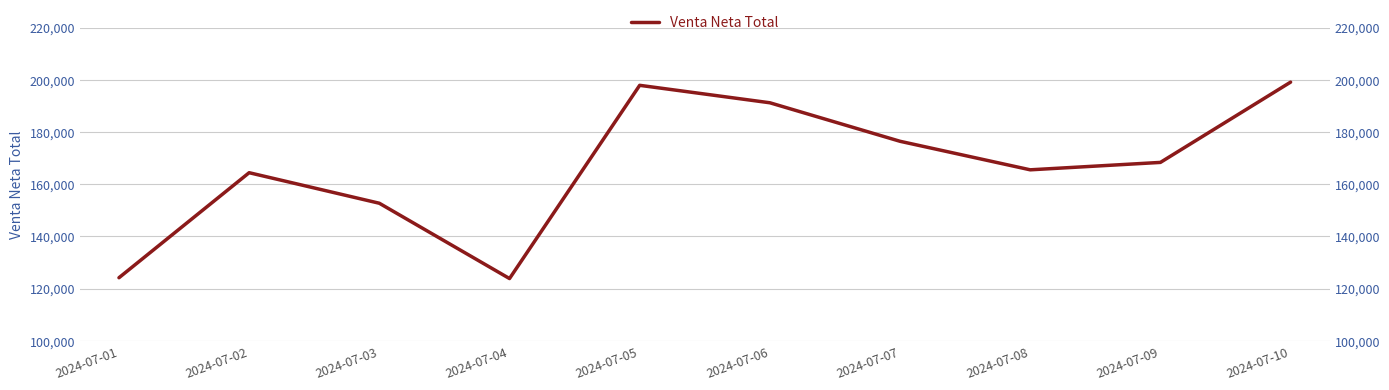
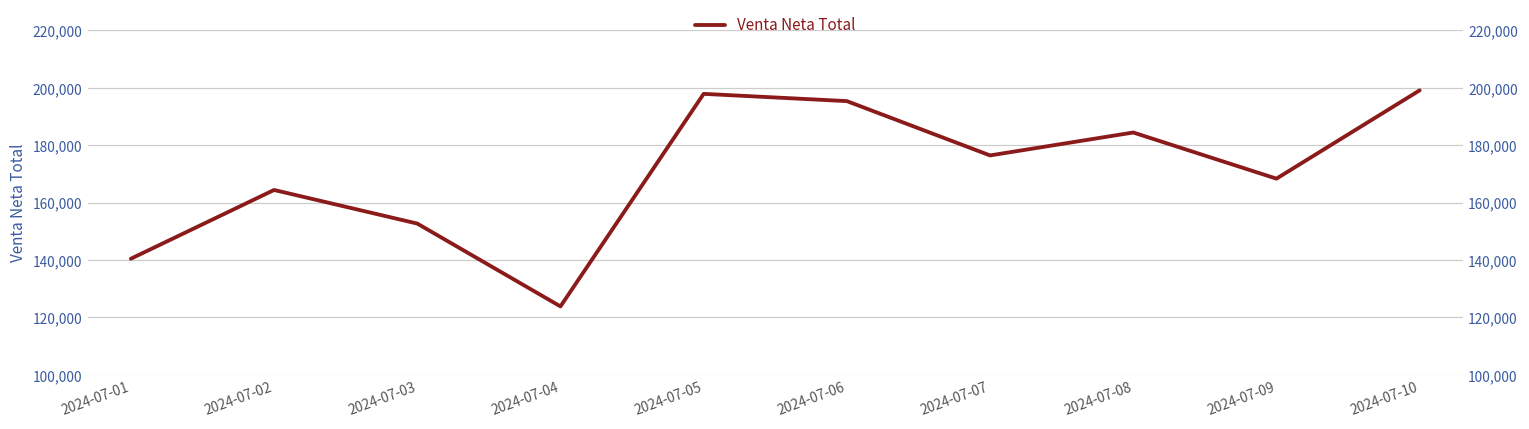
  {
-   "2024-07-01": "124,000",
+   "2024-07-01": "140,000",
    "2024-07-02": "164,000",
    "2024-07-03": "153,000",
    "2024-07-04": "124,000",
    "2024-07-05": "198,000",
-   "2024-07-06": "191,000",
+   "2024-07-06": "195,000",
    "2024-07-07": "176,000",
-   "2024-07-08": "166,000",
+   "2024-07-08": "184,000",
    "2024-07-09": "168,000",
    "2024-07-10": "199,000"
  }
